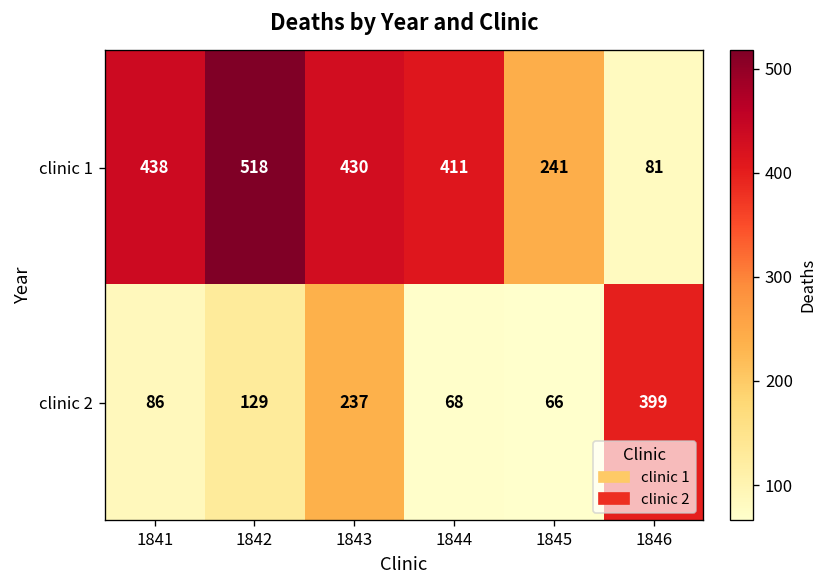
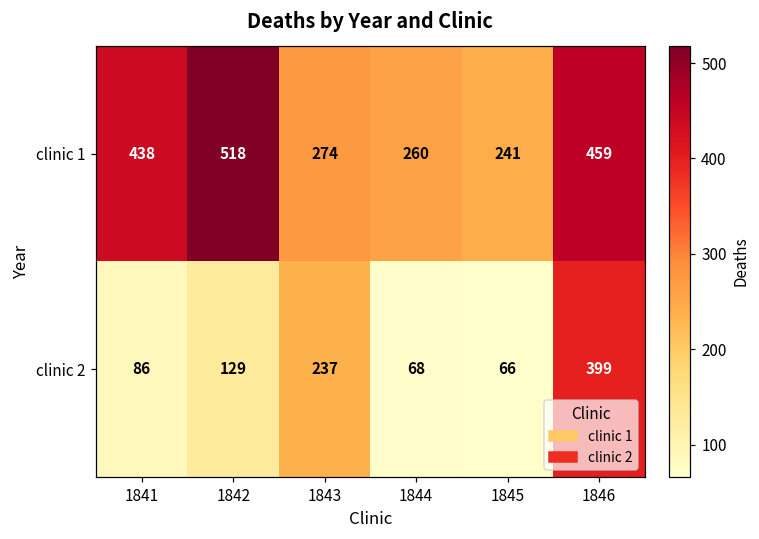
  {
    "clinic 1": {
      "1841": 438,
      "1842": 518,
-     "1843": 430,
-     "1844": 411,
+     "1843": 274,
+     "1844": 260,
      "1845": 241,
-     "1846": 81
+     "1846": 459
    },
    "clinic 2": {
      "1841": 86,
      "1842": 129,
      "1843": 237,
      "1844": 68,
      "1845": 66,
      "1846": 399
    }
  }
